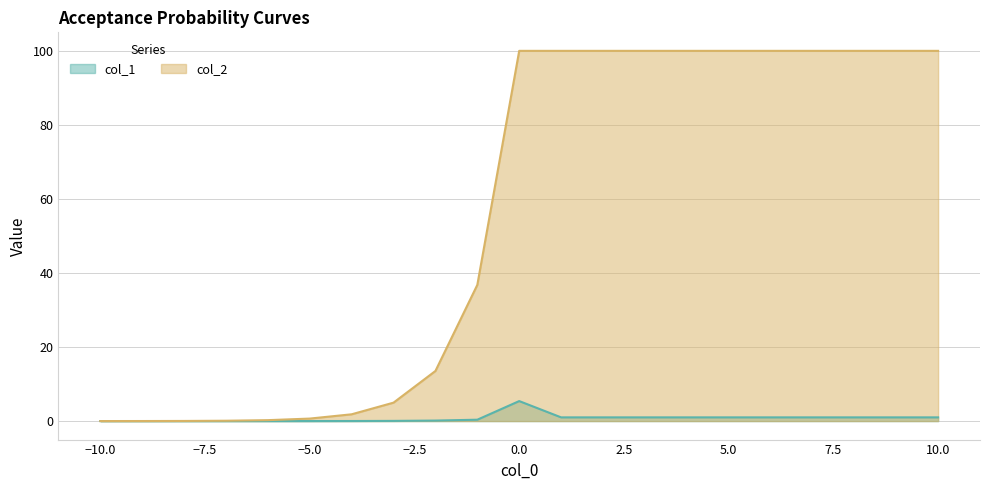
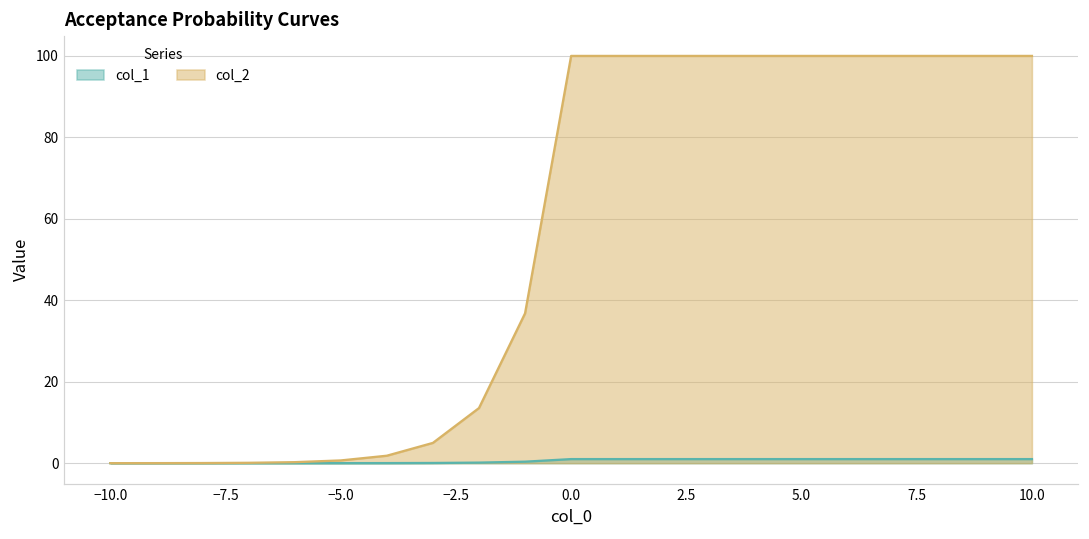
  {
    "col_1": {
-     "0.0": 5,
+     "0.0": 1,
      "10.0": 1
    },
    "col_2": {
      "0.0": 100,
      "10.0": 100
    }
  }
